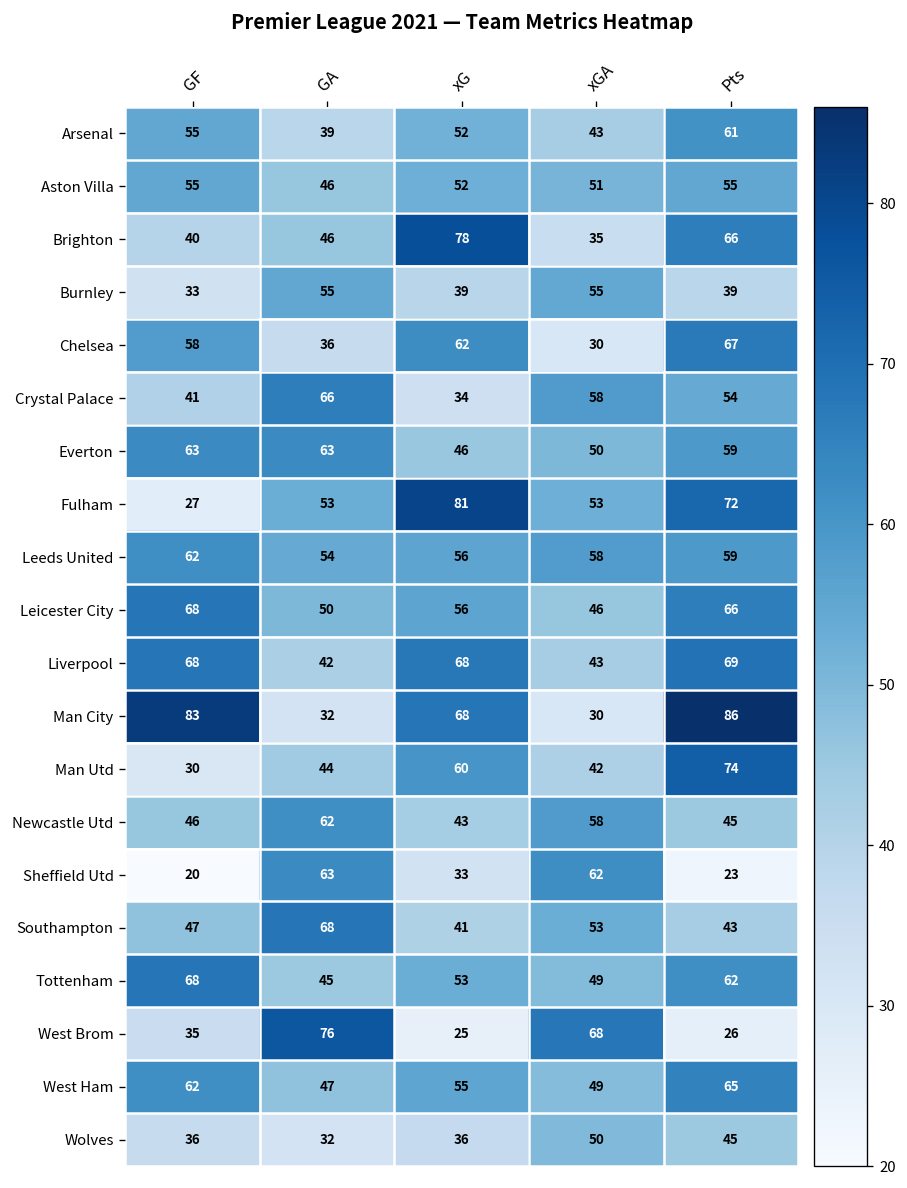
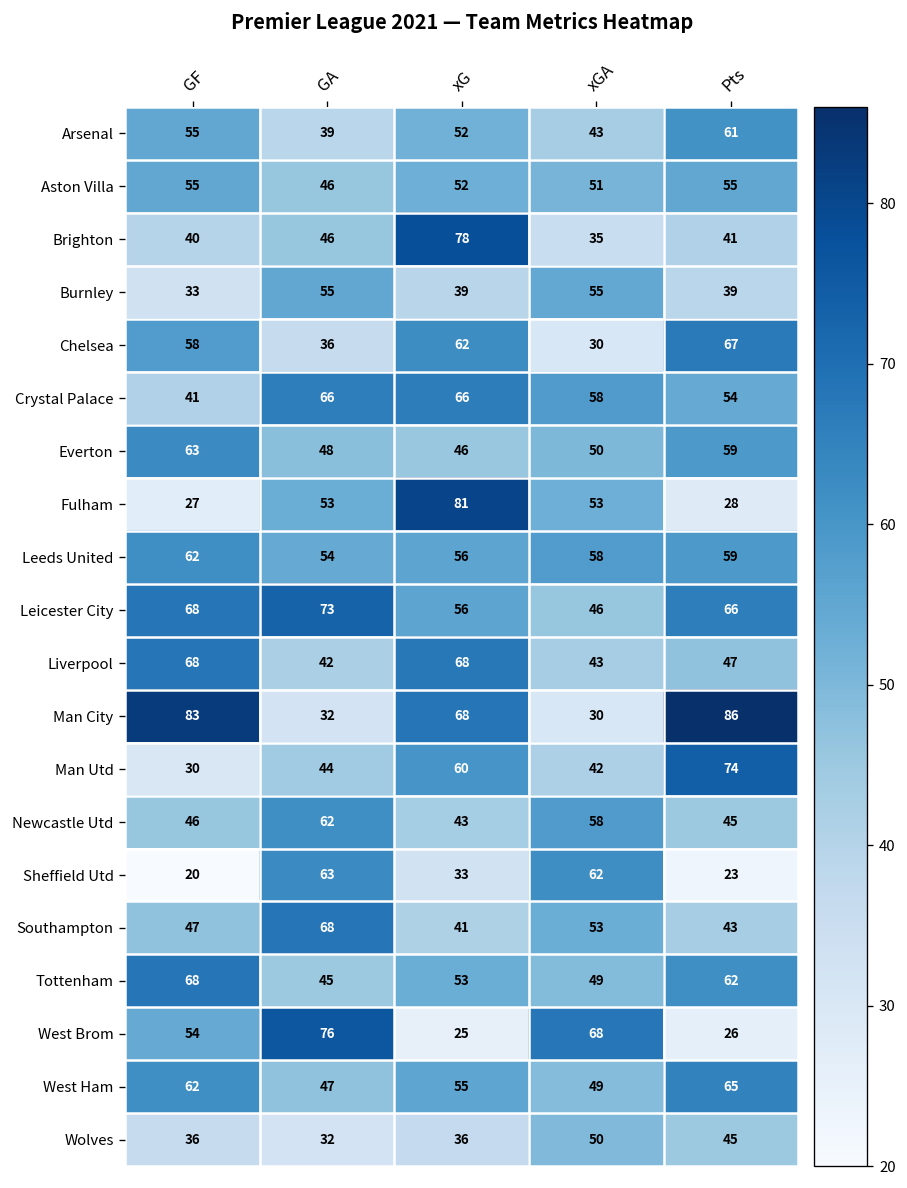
  {
    "Arsenal": {
      "GF": 55,
      "GA": 39,
      "xG": 52,
      "xGA": 43,
      "Pts": 61
    },
    "Aston Villa": {
      "GF": 55,
      "GA": 46,
      "xG": 52,
      "xGA": 51,
      "Pts": 55
    },
    "Brighton": {
      "GF": 40,
      "GA": 46,
      "xG": 78,
      "xGA": 35,
-     "Pts": 66
+     "Pts": 41
    },
    "Burnley": {
      "GF": 33,
      "GA": 55,
      "xG": 39,
      "xGA": 55,
      "Pts": 39
    },
    "Chelsea": {
      "GF": 58,
      "GA": 36,
      "xG": 62,
      "xGA": 30,
      "Pts": 67
    },
    "Crystal Palace": {
      "GF": 41,
      "GA": 66,
-     "xG": 34,
+     "xG": 66,
      "xGA": 58,
      "Pts": 54
    },
    "Everton": {
      "GF": 63,
-     "GA": 63,
+     "GA": 48,
      "xG": 46,
      "xGA": 50,
      "Pts": 59
    },
    "Fulham": {
      "GF": 27,
      "GA": 53,
      "xG": 81,
      "xGA": 53,
-     "Pts": 72
+     "Pts": 28
    },
    "Leeds United": {
      "GF": 62,
      "GA": 54,
      "xG": 56,
      "xGA": 58,
      "Pts": 59
    },
    "Leicester City": {
      "GF": 68,
-     "GA": 50,
+     "GA": 73,
      "xG": 56,
      "xGA": 46,
      "Pts": 66
    },
    "Liverpool": {
      "GF": 68,
      "GA": 42,
      "xG": 68,
      "xGA": 43,
-     "Pts": 69
+     "Pts": 47
    },
    "Man City": {
      "GF": 83,
      "GA": 32,
      "xG": 68,
      "xGA": 30,
      "Pts": 86
    },
    "Man Utd": {
      "GF": 30,
      "GA": 44,
      "xG": 60,
      "xGA": 42,
      "Pts": 74
    },
    "Newcastle Utd": {
      "GF": 46,
      "GA": 62,
      "xG": 43,
      "xGA": 58,
      "Pts": 45
    },
    "Sheffield Utd": {
      "GF": 20,
      "GA": 63,
      "xG": 33,
      "xGA": 62,
      "Pts": 23
    },
    "Southampton": {
      "GF": 47,
      "GA": 68,
      "xG": 41,
      "xGA": 53,
      "Pts": 43
    },
    "Tottenham": {
      "GF": 68,
      "GA": 45,
      "xG": 53,
      "xGA": 49,
      "Pts": 62
    },
    "West Brom": {
-     "GF": 35,
+     "GF": 54,
      "GA": 76,
      "xG": 25,
      "xGA": 68,
      "Pts": 26
    },
    "West Ham": {
      "GF": 62,
      "GA": 47,
      "xG": 55,
      "xGA": 49,
      "Pts": 65
    },
    "Wolves": {
      "GF": 36,
      "GA": 32,
      "xG": 36,
      "xGA": 50,
      "Pts": 45
    }
  }
